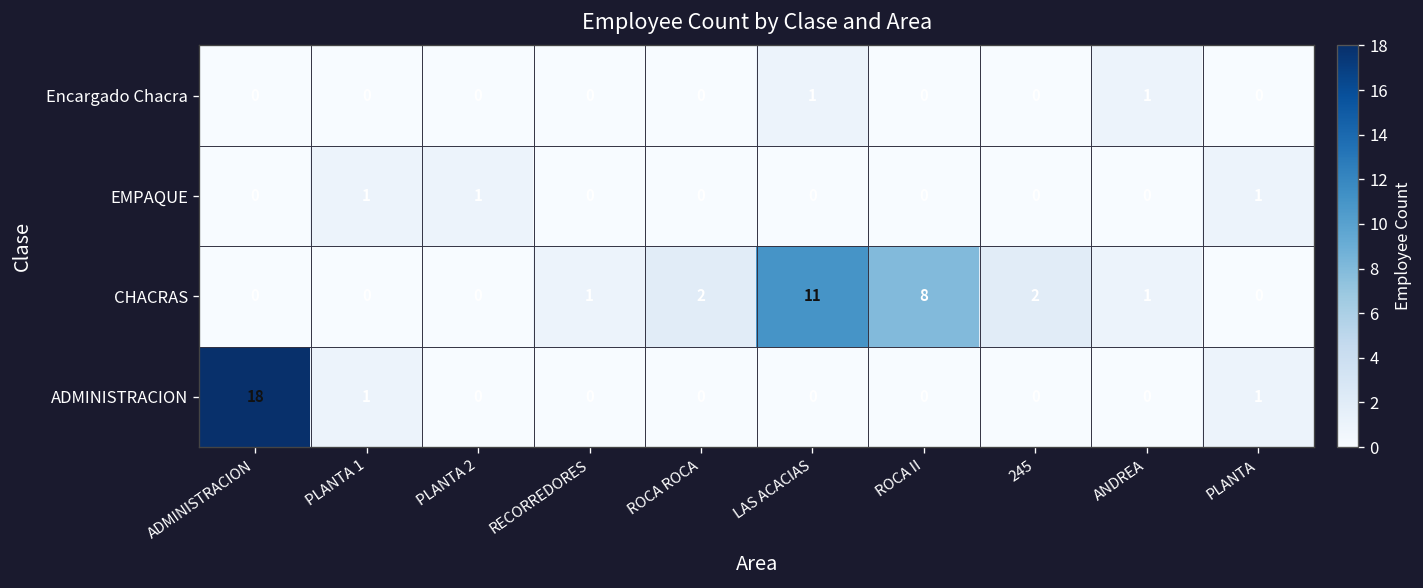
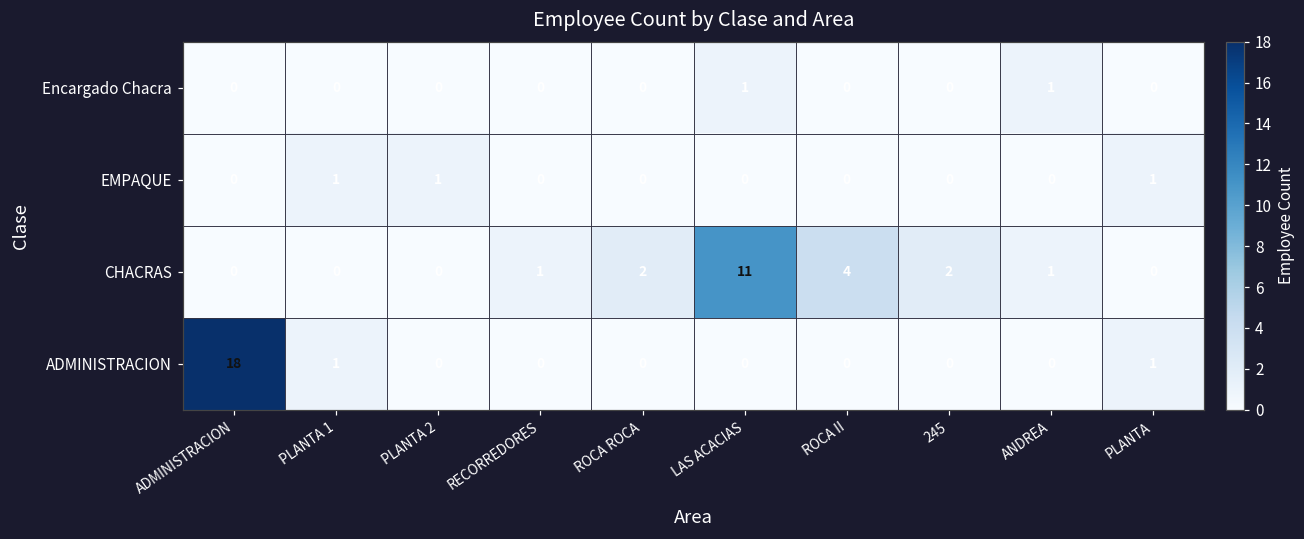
  {
    "CHACRAS": {
      "LAS ACACIAS": 11,
-     "ROCA II": 8
+     "ROCA II": 4
    },
    "ADMINISTRACION": {
      "ADMINISTRACION": 18
    }
  }
